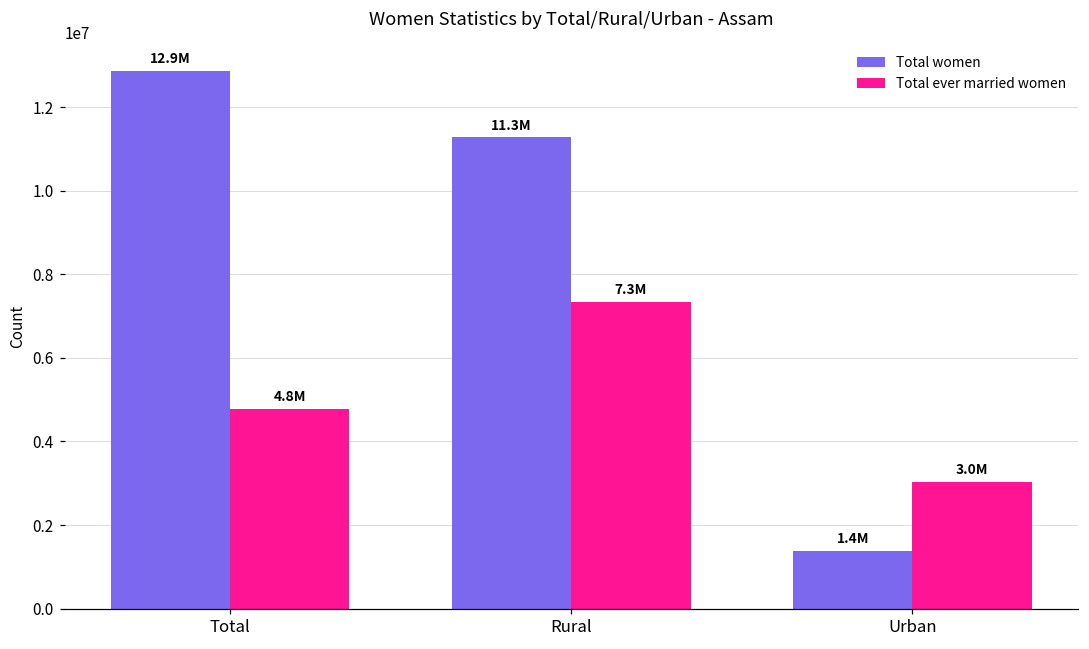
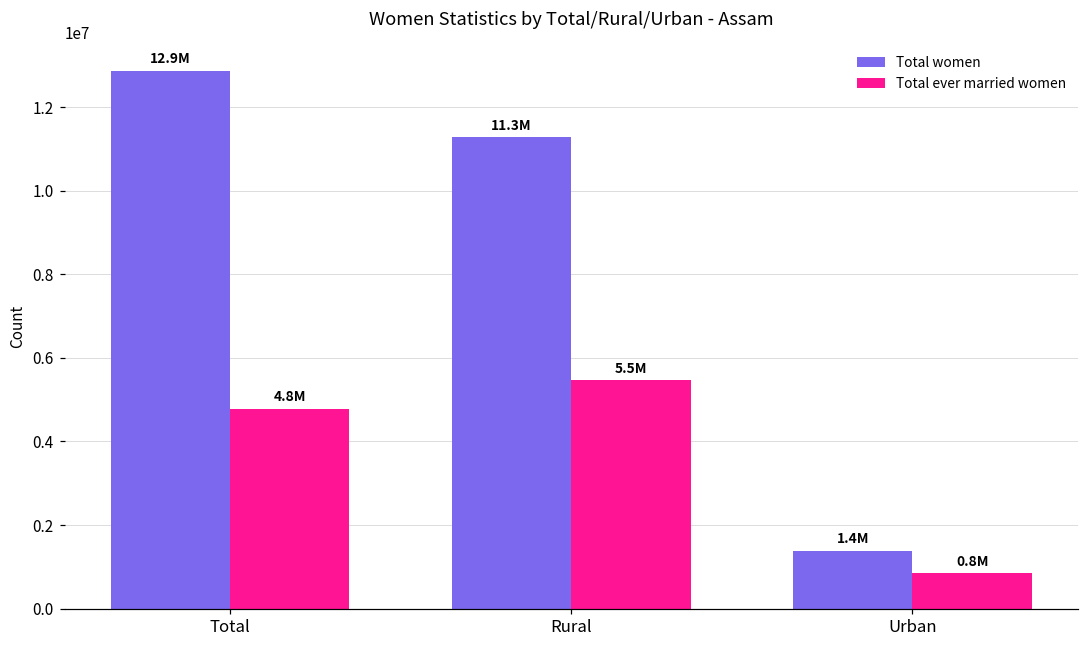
  {
    "Total women": {
      "Total": "12.9M",
      "Rural": "11.3M",
      "Urban": "1.4M"
    },
    "Total ever married women": {
      "Total": "4.8M",
-     "Rural": "7.3M",
-     "Urban": "3.0M"
+     "Rural": "5.5M",
+     "Urban": "0.8M"
    }
  }
